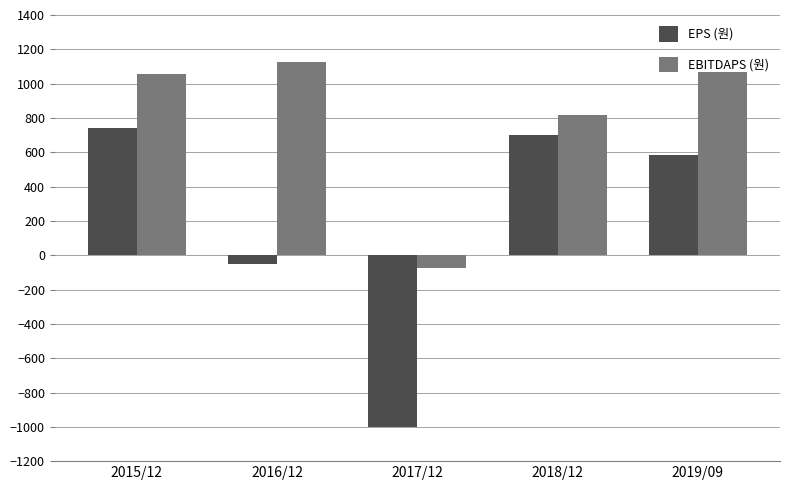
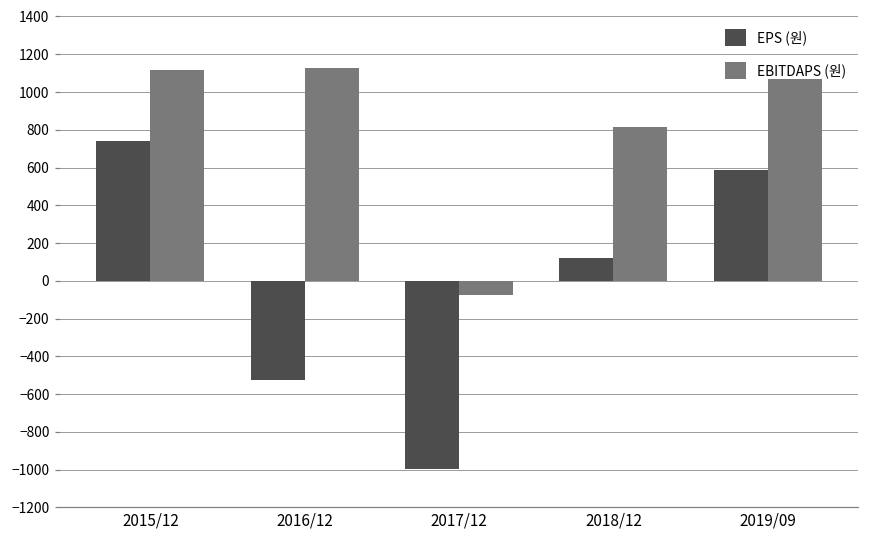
  {
    "EPS (원)": {
      "2015/12": 740,
-     "2016/12": -50,
+     "2016/12": -520,
      "2017/12": -1000,
-     "2018/12": 700,
+     "2018/12": 120,
      "2019/09": 590
    },
    "EBITDAPS (원)": {
-     "2015/12": 1060,
+     "2015/12": 1110,
      "2016/12": 1130,
      "2017/12": -80,
      "2018/12": 820,
      "2019/09": 1070
    }
  }
